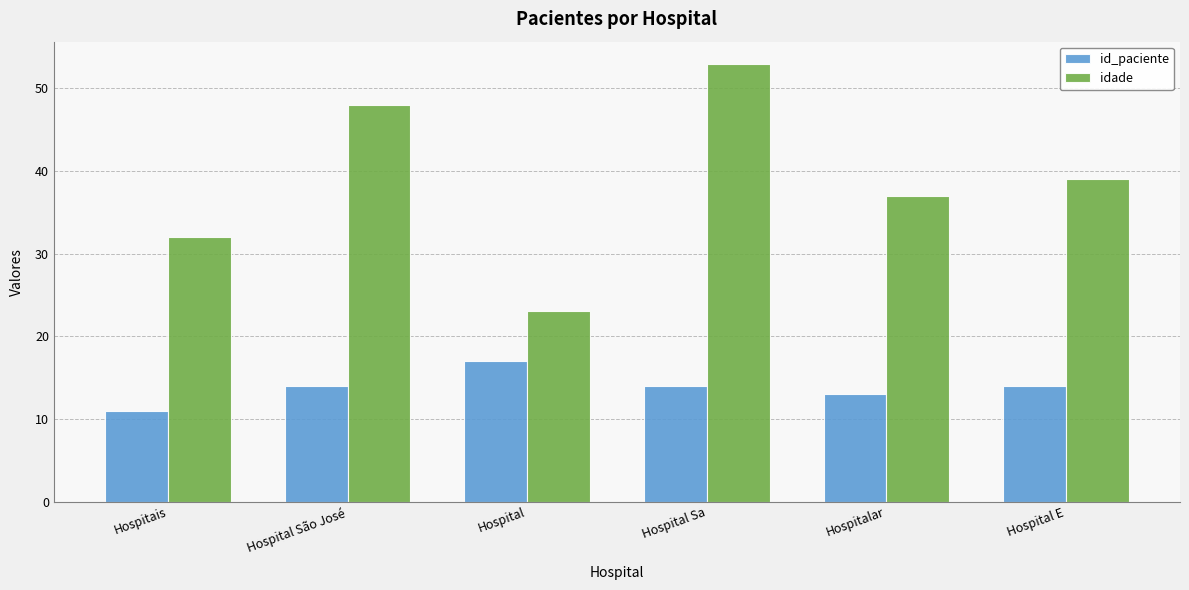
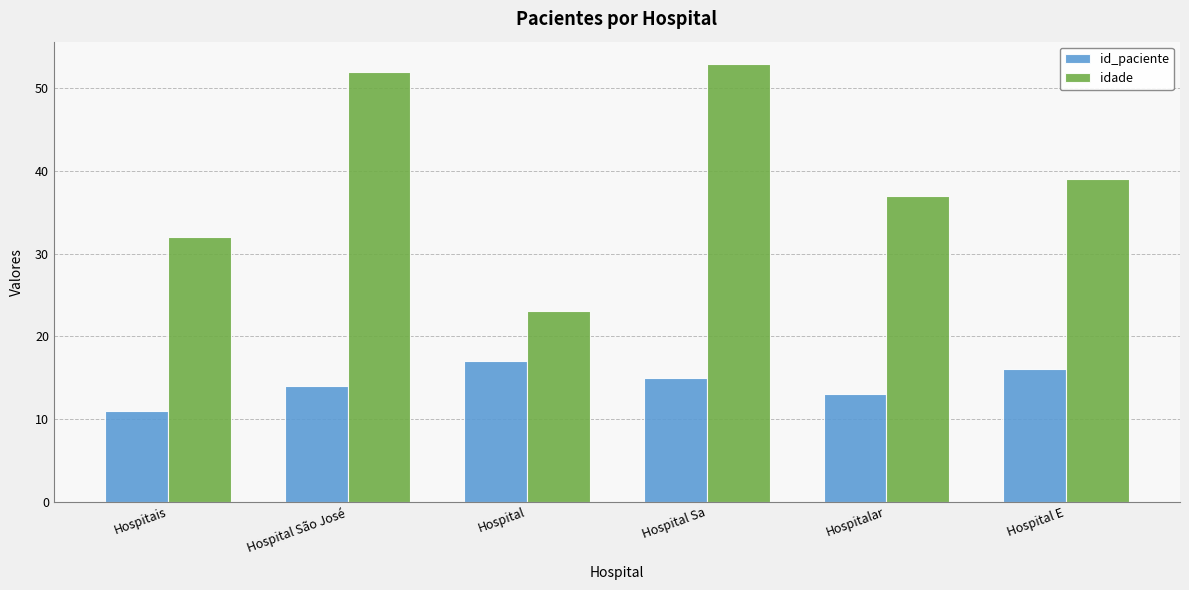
  {
    "id_paciente": {
      "Hospitais": 11,
      "Hospital São José": 14,
      "Hospital": 17,
-     "Hospital Sa": 14,
+     "Hospital Sa": 15,
      "Hospitalar": 13,
-     "Hospital E": 14
+     "Hospital E": 16
    },
    "idade": {
      "Hospitais": 32,
-     "Hospital São José": 48,
+     "Hospital São José": 52,
      "Hospital": 23,
      "Hospital Sa": 53,
      "Hospitalar": 37,
      "Hospital E": 39
    }
  }
